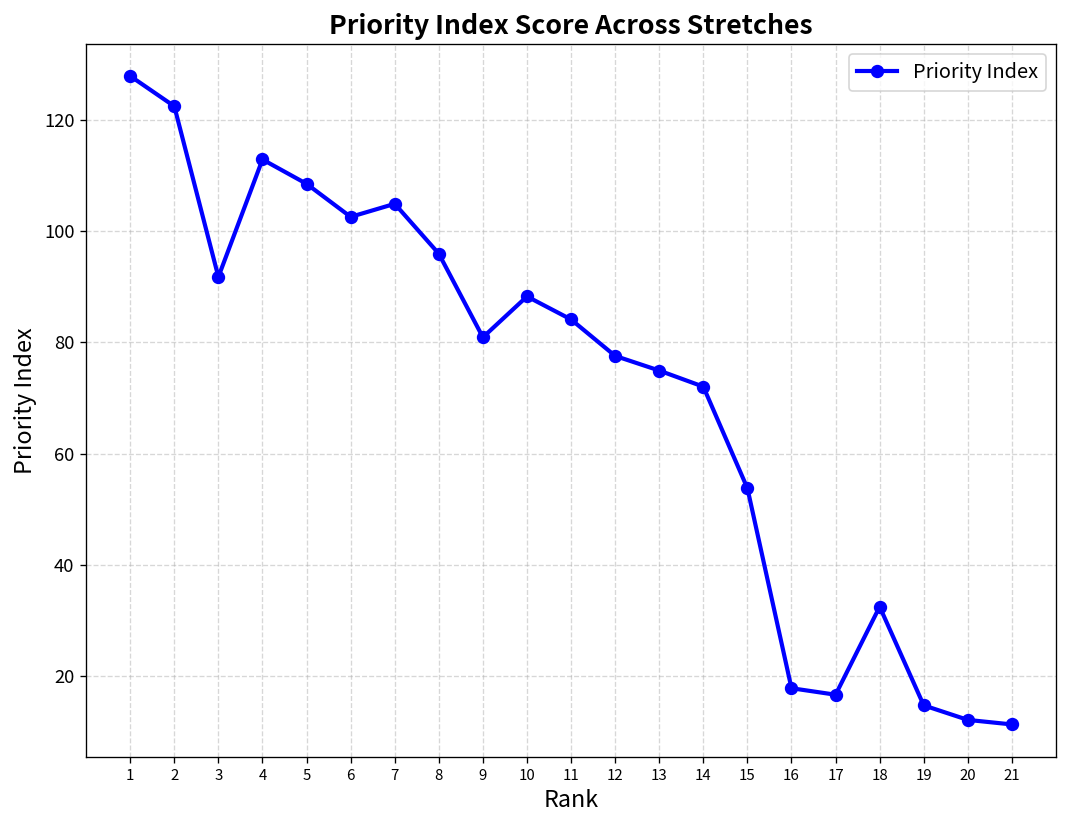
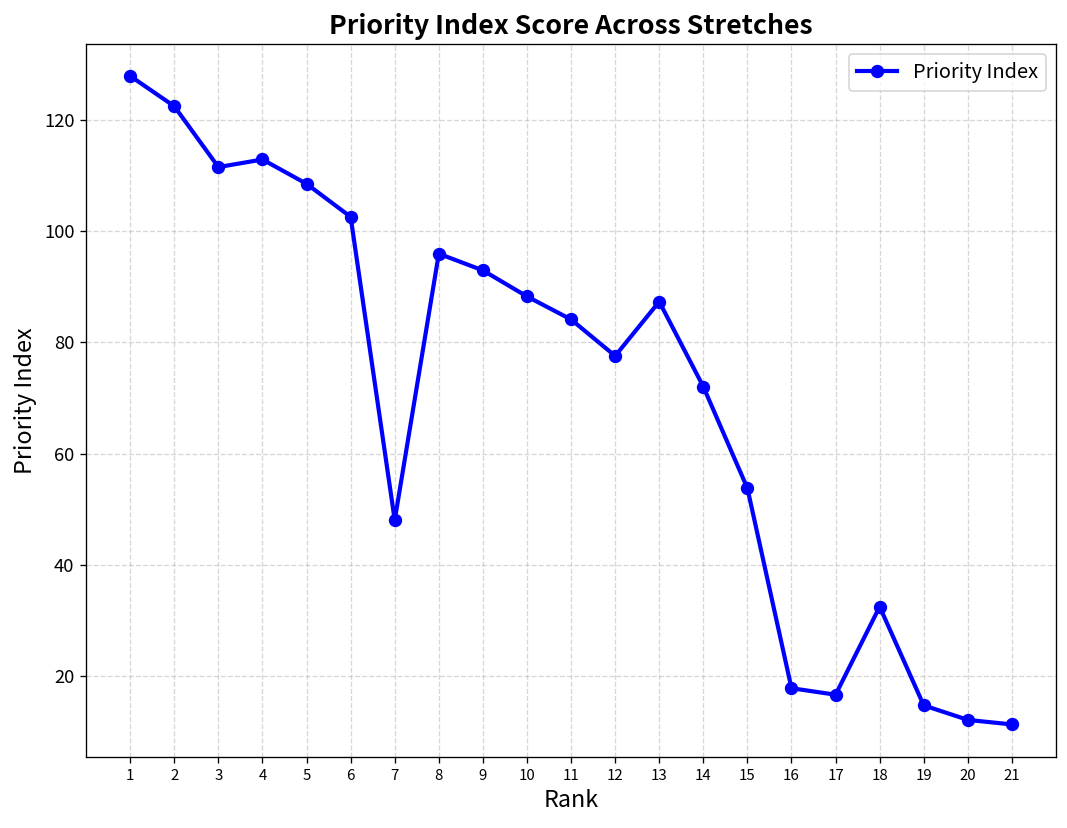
  {
    "1": 128,
    "2": 122,
-   "3": 92,
+   "3": 111,
    "4": 113,
    "5": 108,
    "6": 103,
-   "7": 105,
+   "7": 48,
    "8": 96,
-   "9": 81,
+   "9": 93,
    "10": 88,
    "11": 84,
    "12": 78,
-   "13": 75,
+   "13": 87,
    "14": 72,
    "15": 54,
    "16": 18,
    "17": 17,
    "18": 32,
    "19": 15,
    "20": 12,
    "21": 11
  }
